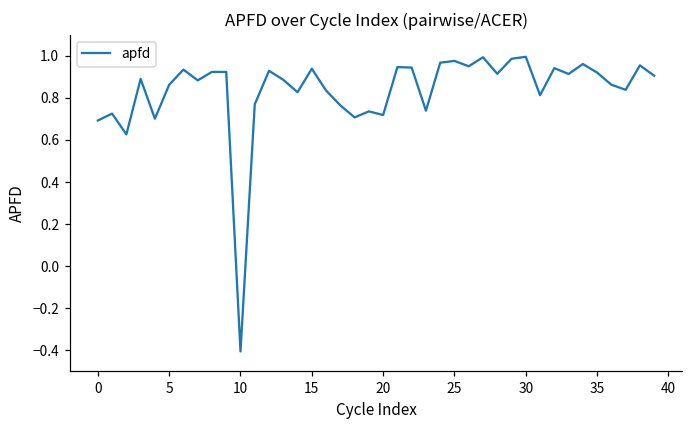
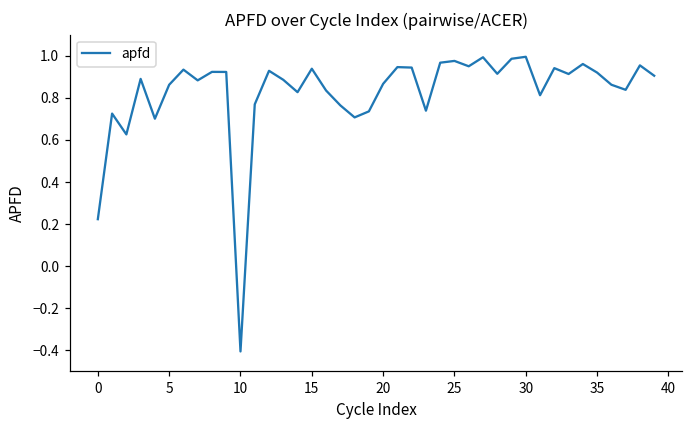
  {
-   "0": 0.69,
+   "0": 0.22,
    "5": 0.86,
    "10": -0.40,
    "15": 0.94,
-   "20": 0.72,
+   "20": 0.87,
    "25": 0.98,
    "30": 1.00,
    "35": 0.92
  }
